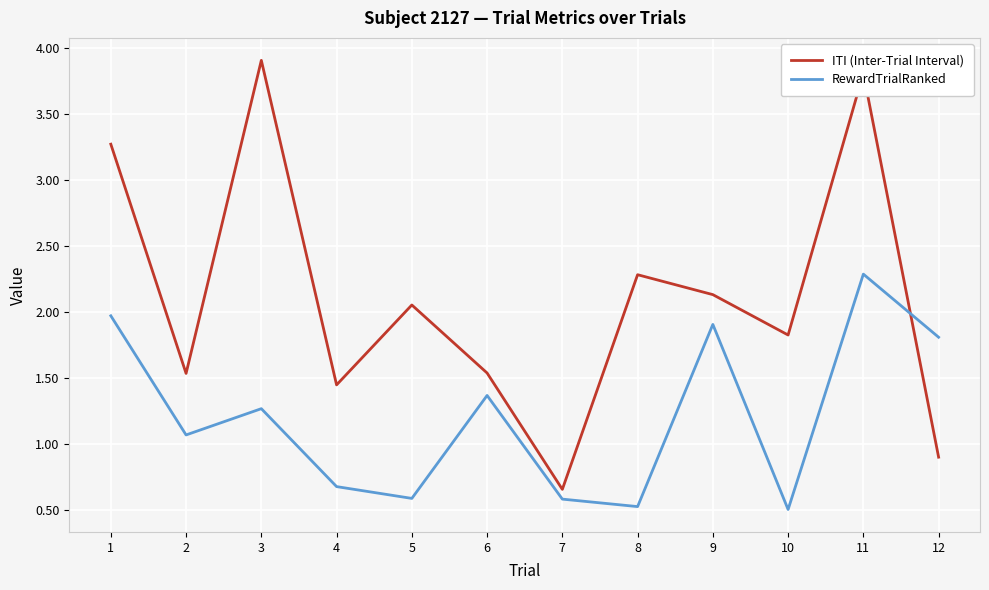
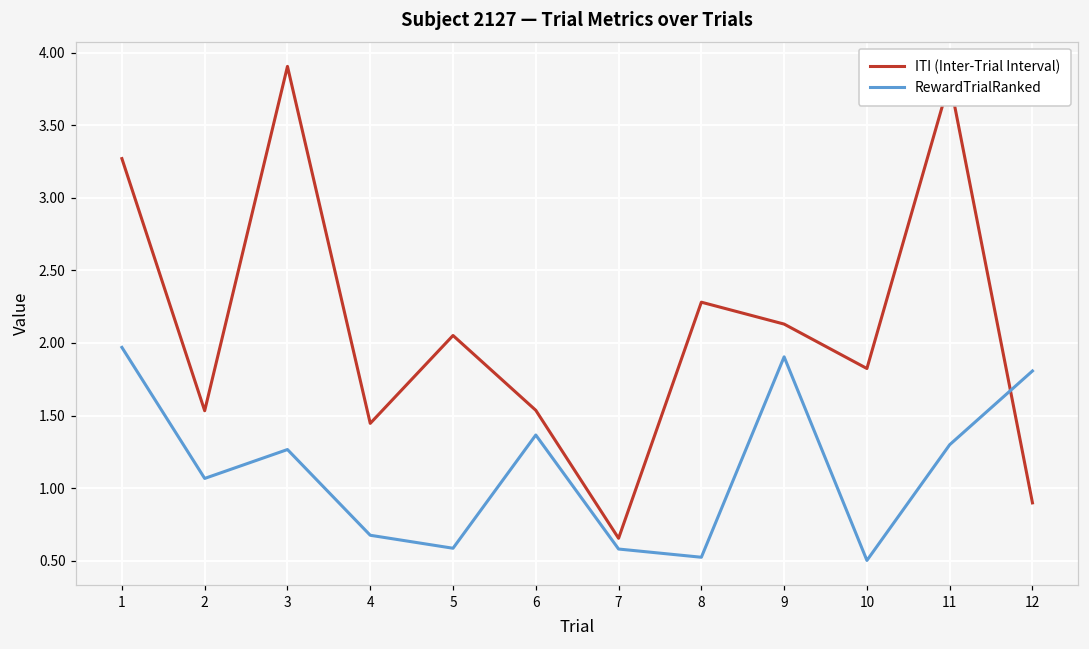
  {
    "ITI (Inter-Trial Interval)": {
      "1": 3.27,
      "2": 1.53,
      "3": 3.91,
      "4": 1.45,
      "5": 2.05,
      "6": 1.54,
      "7": 0.65,
      "8": 2.28,
      "9": 2.13,
      "10": 1.82,
      "12": 0.90
    },
    "RewardTrialRanked": {
      "1": 1.97,
      "2": 1.07,
      "3": 1.27,
      "4": 0.67,
      "5": 0.59,
      "6": 1.37,
      "7": 0.58,
      "8": 0.52,
      "9": 1.90,
      "10": 0.50,
-     "11": 2.29,
+     "11": 1.30,
      "12": 1.81
    }
  }
